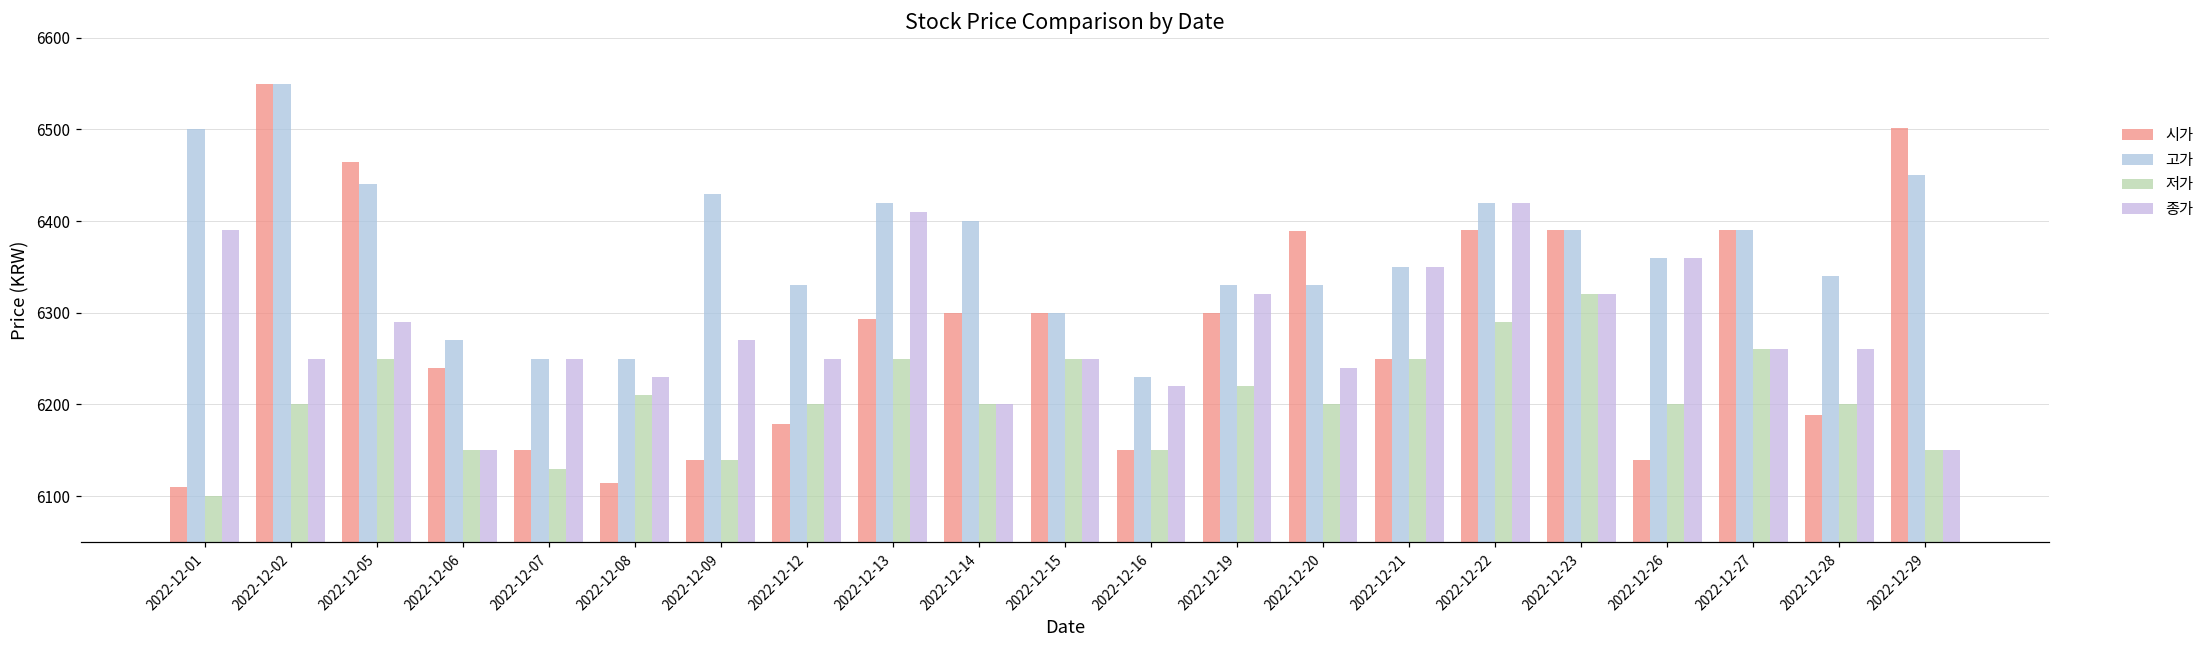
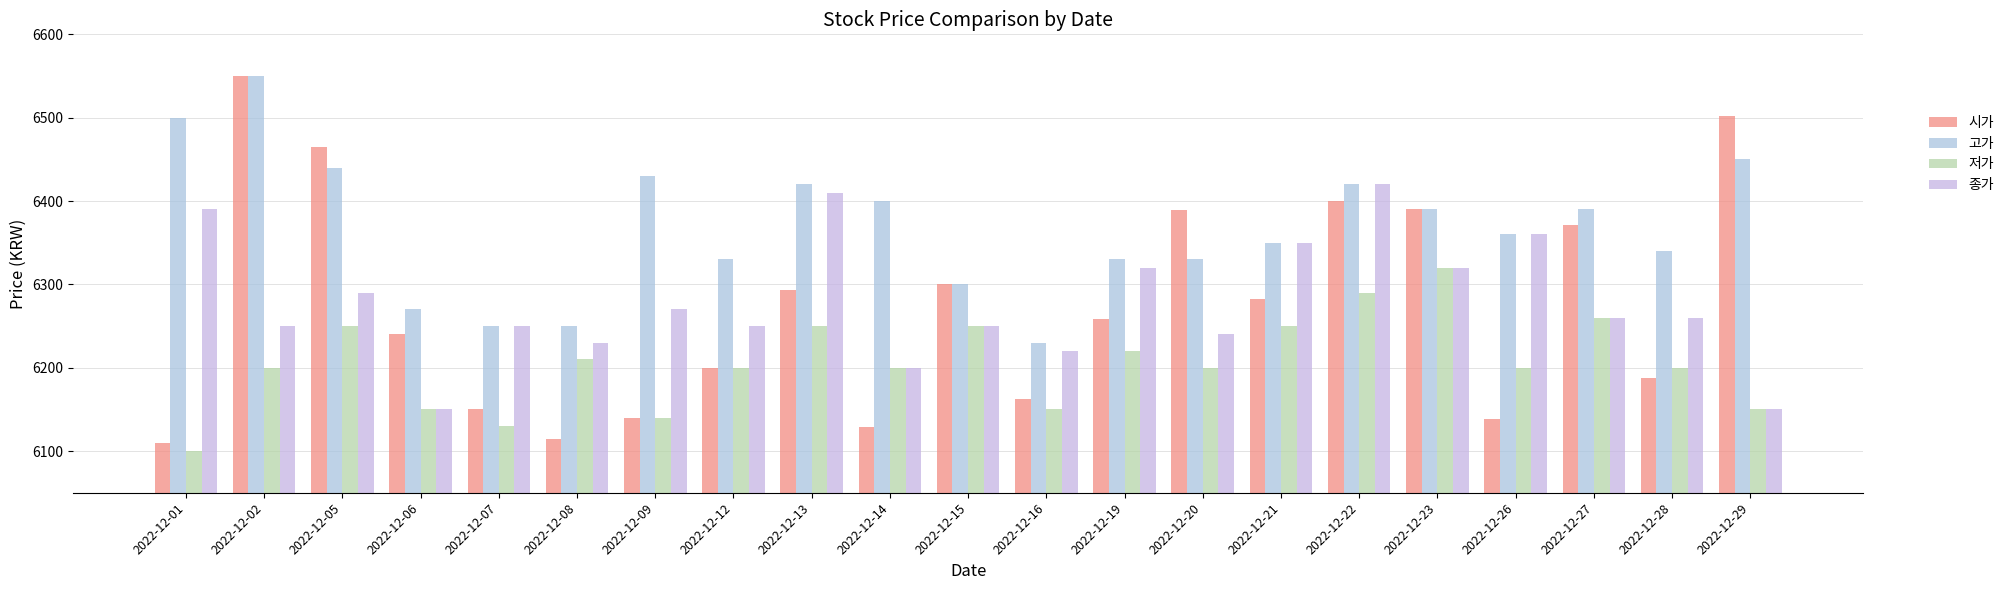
  {
    "시가": {
      "2022-12-01": 6110,
      "2022-12-02": 6550,
      "2022-12-05": 6470,
      "2022-12-06": 6240,
      "2022-12-07": 6150,
      "2022-12-08": 6110,
      "2022-12-09": 6140,
-     "2022-12-12": 6180,
+     "2022-12-12": 6200,
      "2022-12-13": 6290,
-     "2022-12-14": 6300,
+     "2022-12-14": 6130,
      "2022-12-15": 6300,
-     "2022-12-16": 6150,
-     "2022-12-19": 6300,
+     "2022-12-16": 6160,
+     "2022-12-19": 6260,
      "2022-12-20": 6390,
-     "2022-12-21": 6250,
-     "2022-12-22": 6390,
+     "2022-12-21": 6280,
+     "2022-12-22": 6400,
      "2022-12-23": 6390,
      "2022-12-26": 6140,
-     "2022-12-27": 6390,
+     "2022-12-27": 6370,
      "2022-12-28": 6190,
      "2022-12-29": 6500
    }
  }
